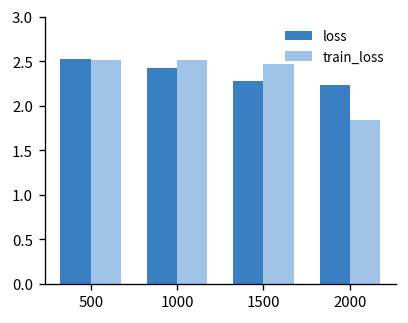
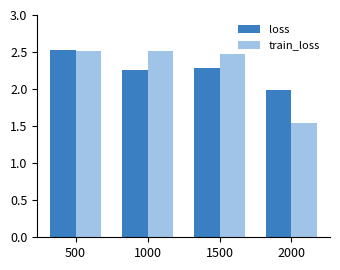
  {
    "loss": {
      "500": 2.5,
-     "1000": 2.4,
+     "1000": 2.3,
      "1500": 2.3,
-     "2000": 2.2
+     "2000": 2.0
    },
    "train_loss": {
      "500": 2.5,
      "1000": 2.5,
      "1500": 2.5,
-     "2000": 1.8
+     "2000": 1.5
    }
  }
